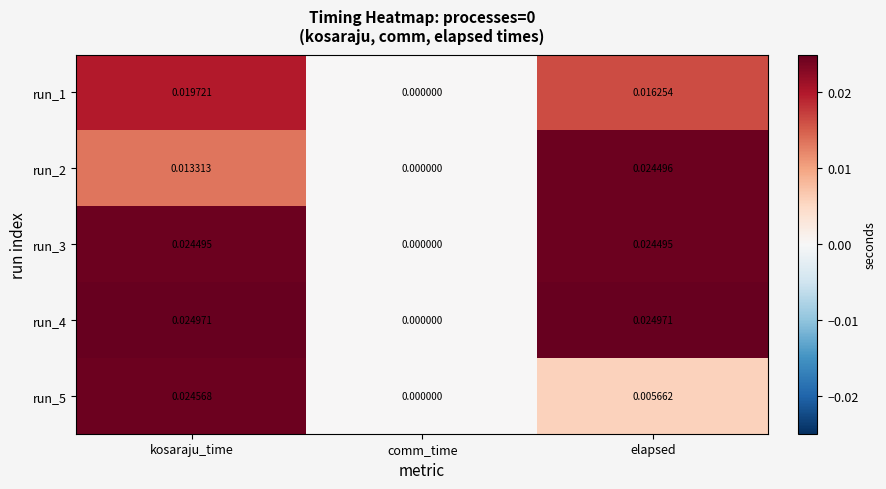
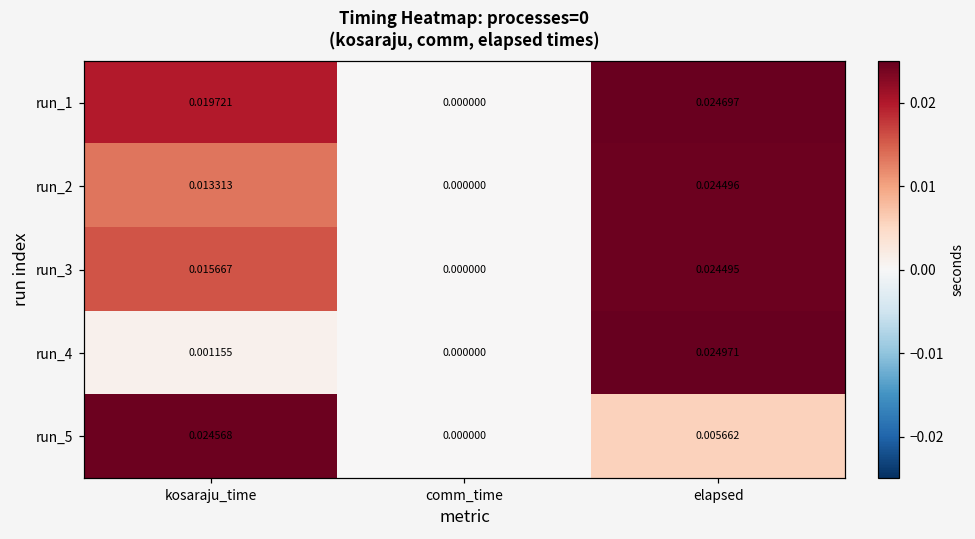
  {
    "run_1": {
      "kosaraju_time": 0.019721,
      "comm_time": 0.000000,
-     "elapsed": 0.016254
+     "elapsed": 0.024697
    },
    "run_2": {
      "kosaraju_time": 0.013313,
      "comm_time": 0.000000,
      "elapsed": 0.024496
    },
    "run_3": {
-     "kosaraju_time": 0.024495,
+     "kosaraju_time": 0.015667,
      "comm_time": 0.000000,
      "elapsed": 0.024495
    },
    "run_4": {
-     "kosaraju_time": 0.024971,
+     "kosaraju_time": 0.001155,
      "comm_time": 0.000000,
      "elapsed": 0.024971
    },
    "run_5": {
      "kosaraju_time": 0.024568,
      "comm_time": 0.000000,
      "elapsed": 0.005662
    }
  }
